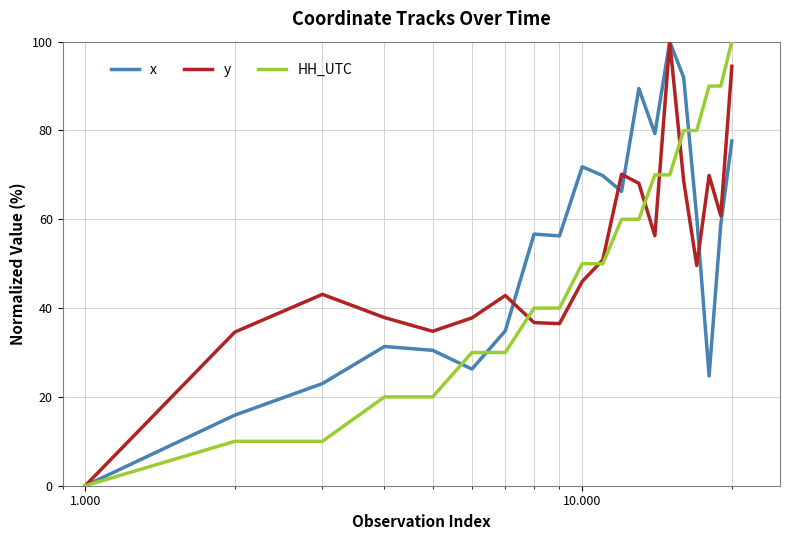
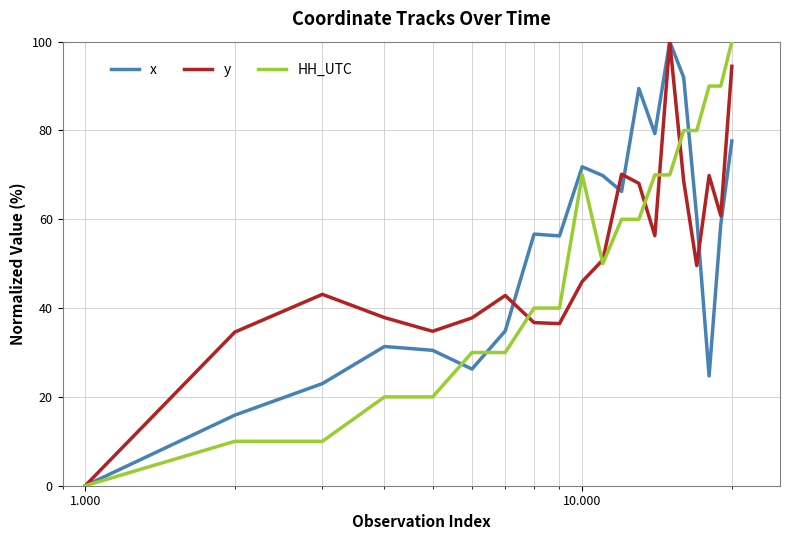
  {
    "x": {
      "10.000": 72
    },
    "y": {
      "10.000": 46
    },
    "HH_UTC": {
-     "10.000": 50
+     "10.000": 70
    }
  }
